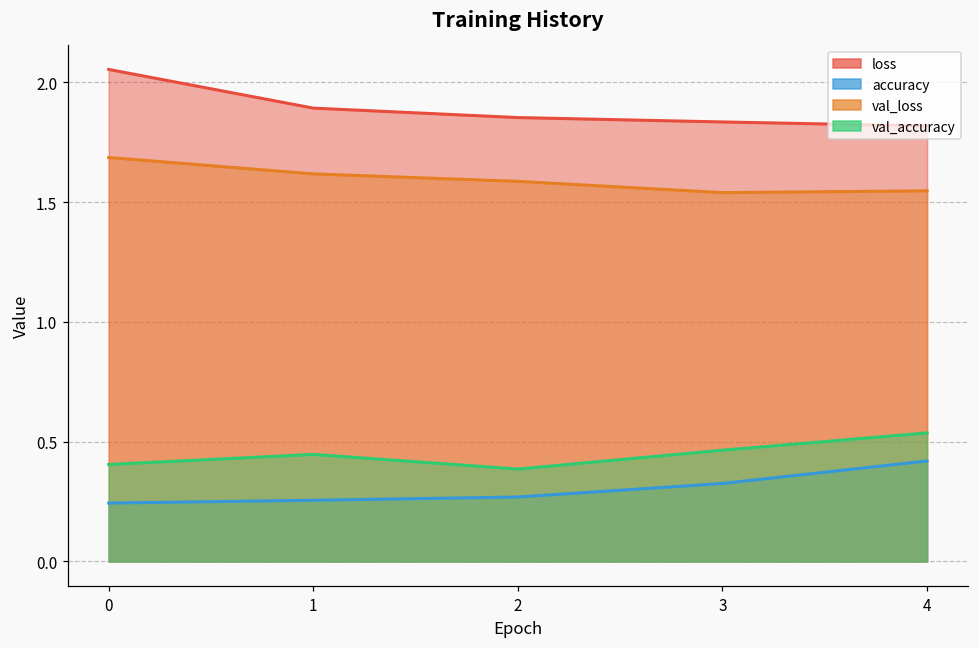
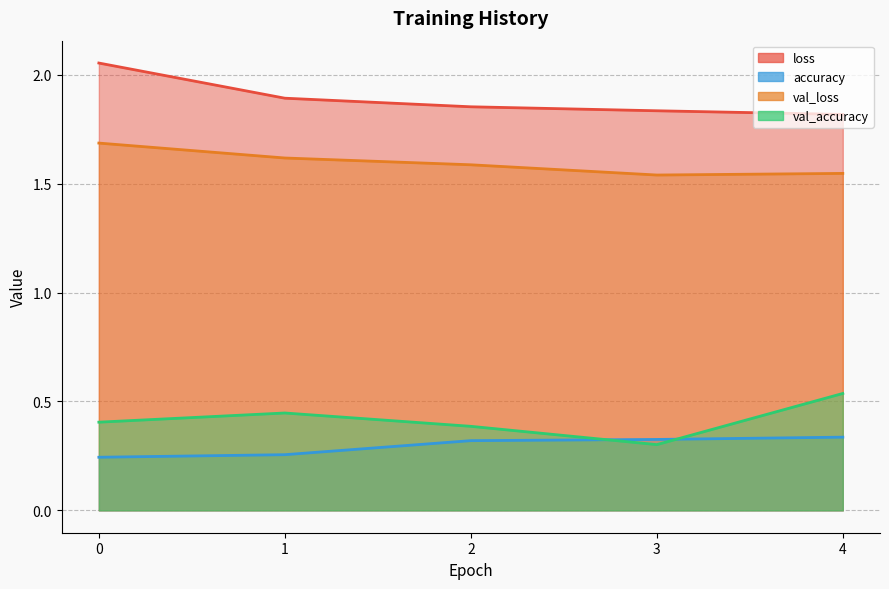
  {
    "accuracy": {
      "0": 0.24,
      "1": 0.26,
-     "2": 0.27,
+     "2": 0.32,
      "3": 0.33,
-     "4": 0.42
+     "4": 0.34
    },
    "val_accuracy": {
      "0": 0.41,
      "1": 0.45,
      "2": 0.39,
-     "3": 0.46,
+     "3": 0.30,
      "4": 0.54
    }
  }
